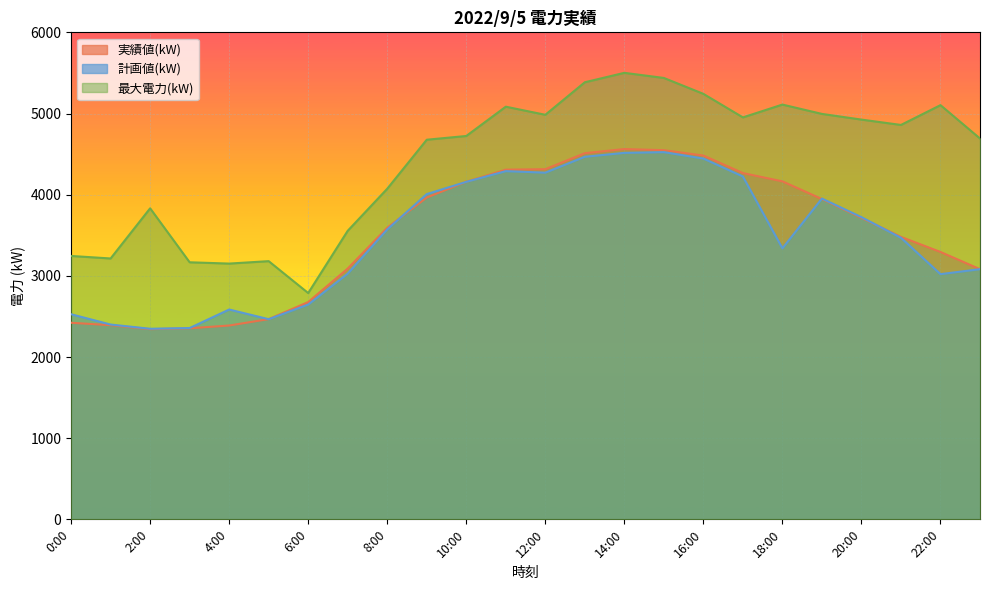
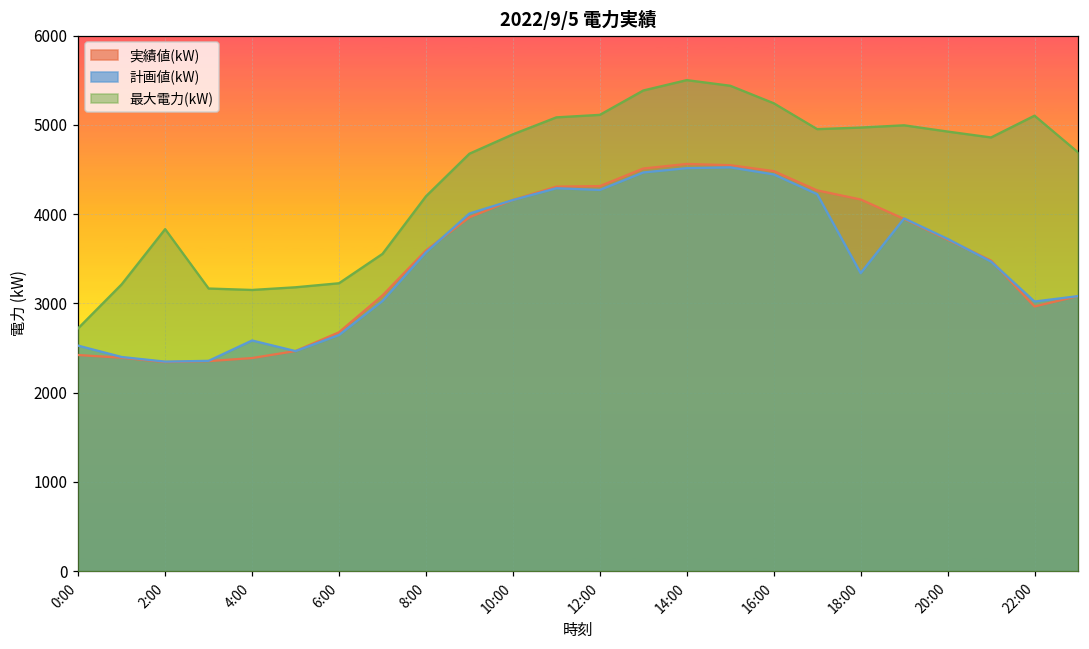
  {
    "実績値(kW)": {
      "0:00": 2400,
      "4:00": 2400,
      "12:00": 4300,
      "14:00": 4600,
      "16:00": 4500,
      "18:00": 4200,
-     "22:00": 3300
+     "22:00": 3000
    },
    "計画値(kW)": {
      "0:00": 2500,
      "4:00": 2600,
      "12:00": 4300,
      "14:00": 4500,
      "16:00": 4400,
      "18:00": 3300,
      "22:00": 3000
    },
    "最大電力(kW)": {
-     "0:00": 3200,
+     "0:00": 2700,
      "2:00": 3800,
      "4:00": 3200,
-     "6:00": 2800,
-     "8:00": 4100,
-     "10:00": 4700,
-     "12:00": 5000,
+     "6:00": 3200,
+     "8:00": 4200,
+     "10:00": 4900,
+     "12:00": 5100,
      "14:00": 5500,
      "16:00": 5200,
-     "18:00": 5100,
+     "18:00": 5000,
      "20:00": 4900,
      "22:00": 5100
    }
  }
